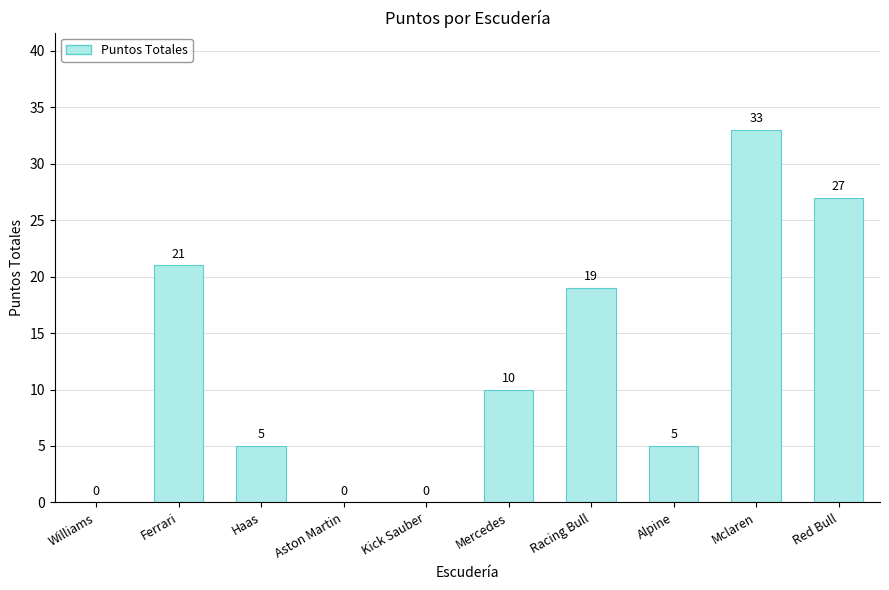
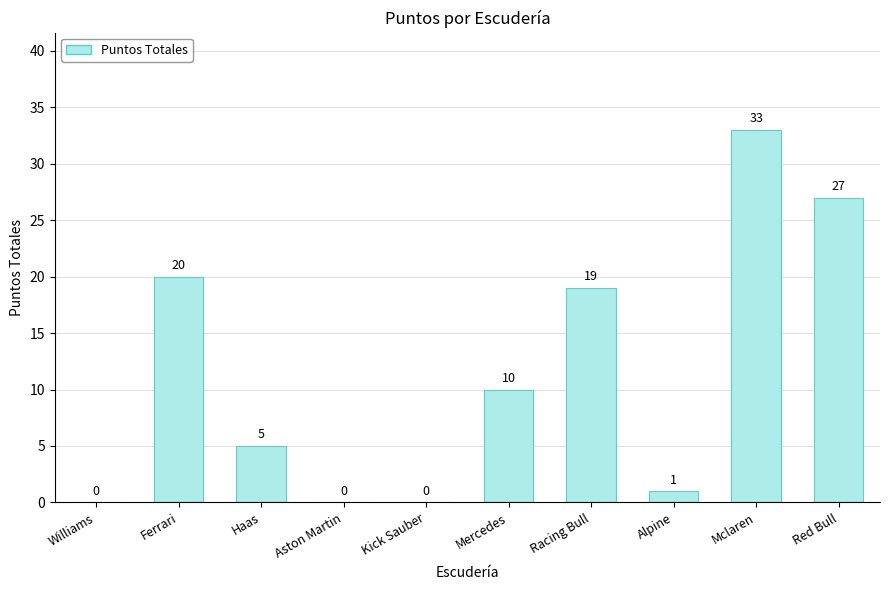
  {
    "Williams": 0,
-   "Ferrari": 21,
+   "Ferrari": 20,
    "Haas": 5,
    "Aston Martin": 0,
    "Kick Sauber": 0,
    "Mercedes": 10,
    "Racing Bull": 19,
-   "Alpine": 5,
+   "Alpine": 1,
    "Mclaren": 33,
    "Red Bull": 27
  }
